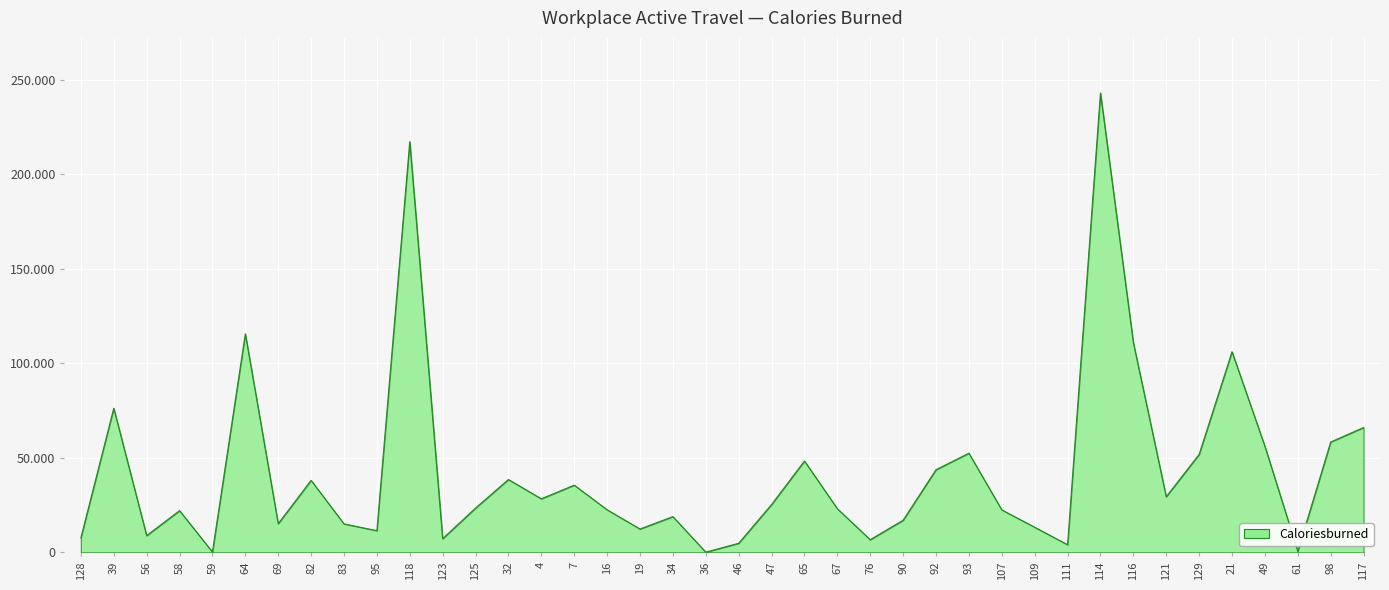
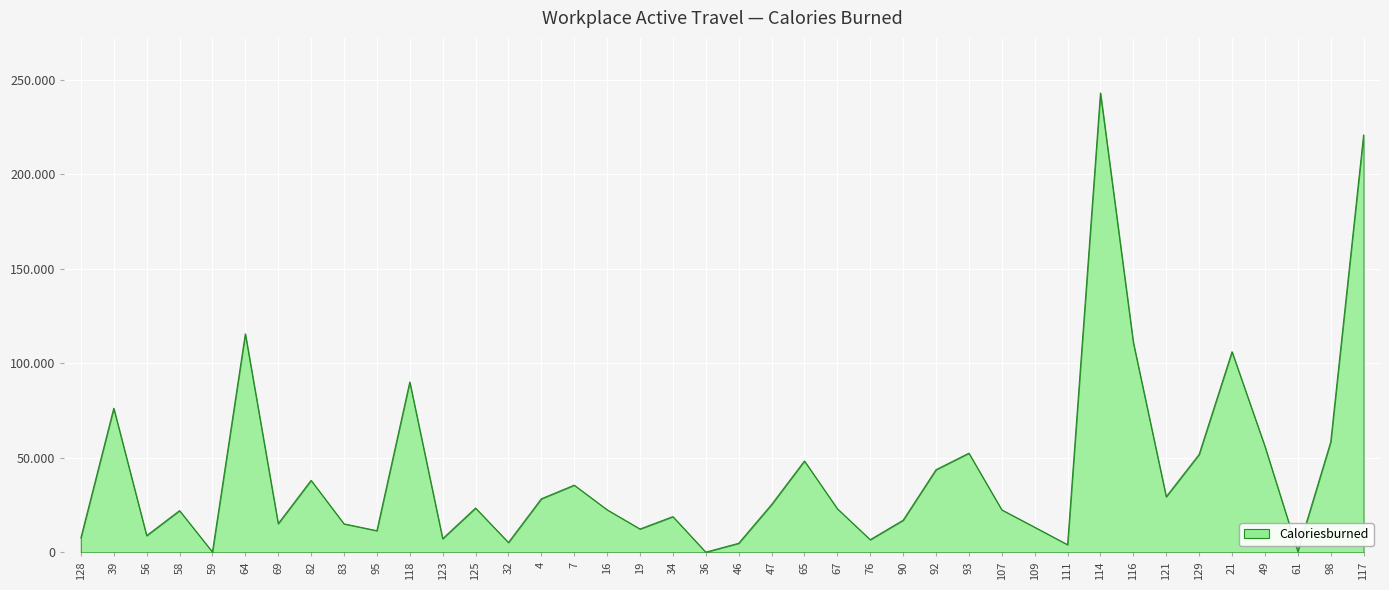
  {
    "128": 8,
    "39": 76,
    "56": 9,
    "58": 22,
    "59": 0,
    "64": 116,
    "69": 15,
    "82": 38,
    "83": 15,
    "95": 11,
-   "118": 217,
+   "118": 90,
    "123": 7,
    "125": 23,
-   "32": 39,
+   "32": 5,
    "4": 28,
    "7": 36,
    "16": 23,
    "19": 12,
    "34": 19,
    "36": 0,
    "46": 5,
    "47": 25,
    "65": 48,
    "67": 23,
    "76": 7,
    "90": 17,
    "92": 44,
    "93": 52,
    "107": 22,
    "109": 13,
    "111": 4,
    "114": 243,
    "116": 111,
    "121": 29,
    "129": 52,
    "21": 106,
    "49": 56,
    "61": 1,
    "98": 58,
-   "117": 66
+   "117": 221
  }
